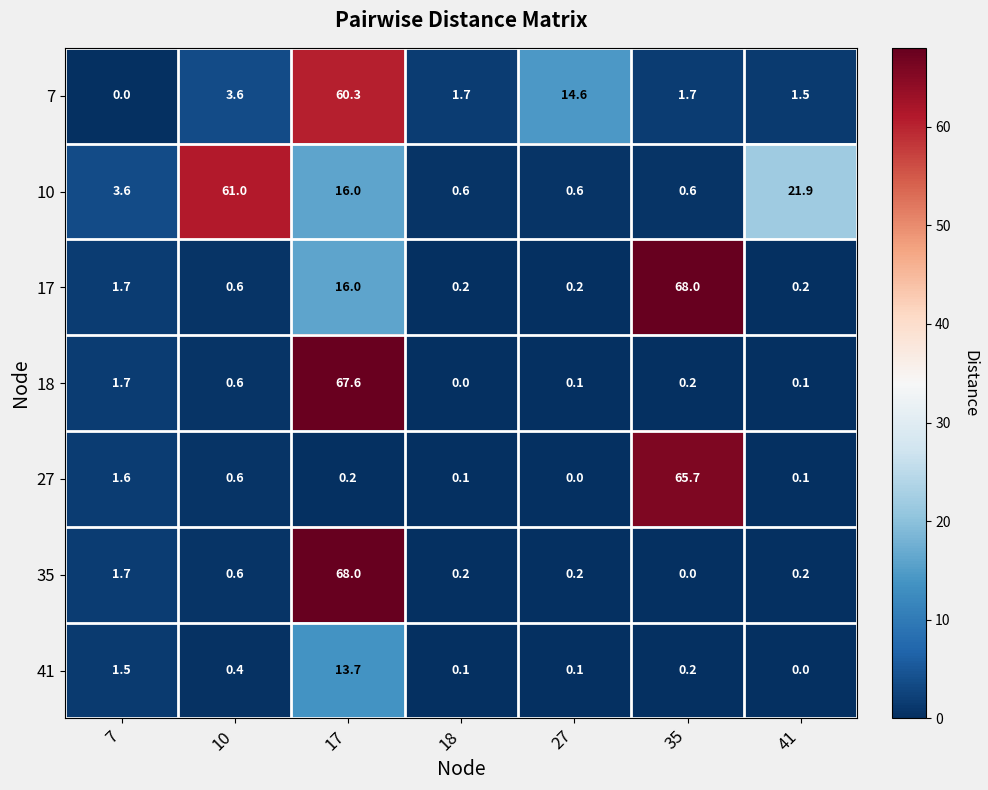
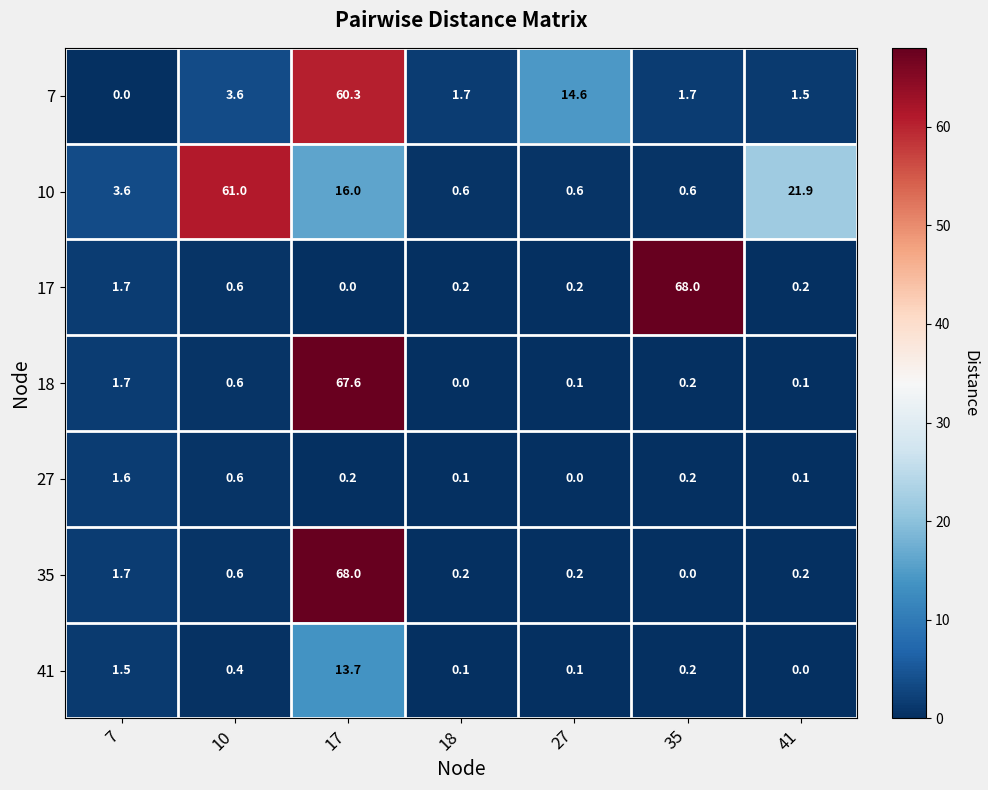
  {
    "7": {
      "7": 0.0,
      "10": 3.6,
      "17": 60.3,
      "18": 1.7,
      "27": 14.6,
      "35": 1.7,
      "41": 1.5
    },
    "10": {
      "7": 3.6,
      "10": 61.0,
      "17": 16.0,
      "18": 0.6,
      "27": 0.6,
      "35": 0.6,
      "41": 21.9
    },
    "17": {
      "7": 1.7,
      "10": 0.6,
-     "17": 16.0,
+     "17": 0.0,
      "18": 0.2,
      "27": 0.2,
      "35": 68.0,
      "41": 0.2
    },
    "18": {
      "7": 1.7,
      "10": 0.6,
      "17": 67.6,
      "18": 0.0,
      "27": 0.1,
      "35": 0.2,
      "41": 0.1
    },
    "27": {
      "7": 1.6,
      "10": 0.6,
      "17": 0.2,
      "18": 0.1,
      "27": 0.0,
-     "35": 65.7,
+     "35": 0.2,
      "41": 0.1
    },
    "35": {
      "7": 1.7,
      "10": 0.6,
      "17": 68.0,
      "18": 0.2,
      "27": 0.2,
      "35": 0.0,
      "41": 0.2
    },
    "41": {
      "7": 1.5,
      "10": 0.4,
      "17": 13.7,
      "18": 0.1,
      "27": 0.1,
      "35": 0.2,
      "41": 0.0
    }
  }
